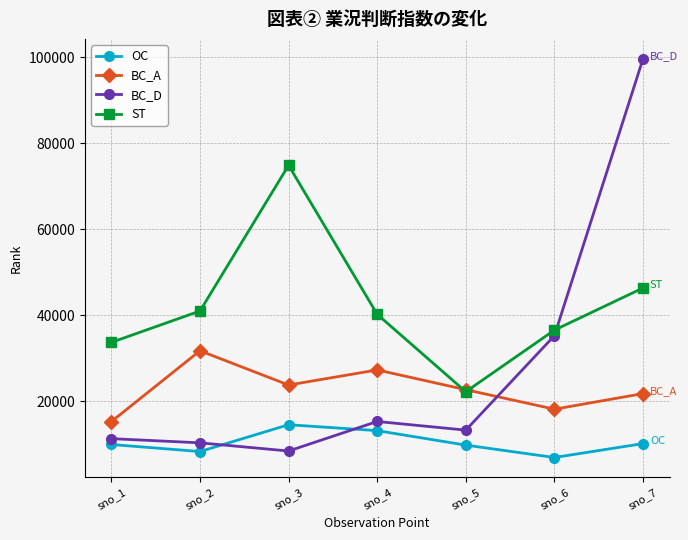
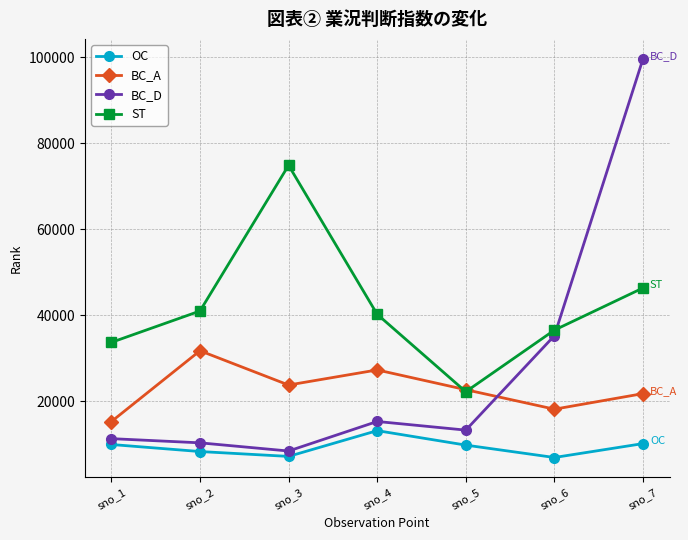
  {
    "OC": {
      "sno_1": 10000,
      "sno_2": 8000,
-     "sno_3": 15000,
+     "sno_3": 7000,
      "sno_4": 13000,
      "sno_5": 10000,
      "sno_6": 7000,
      "sno_7": 10000
    },
    "BC_A": {
      "sno_1": 15000,
      "sno_2": 32000,
      "sno_3": 24000,
      "sno_4": 27000,
      "sno_6": 18000,
      "sno_7": 22000
    },
    "BC_D": {
      "sno_1": 11000,
      "sno_2": 10000,
      "sno_3": 8000,
      "sno_4": 15000,
      "sno_5": 13000,
      "sno_6": 35000,
      "sno_7": 100000
    },
    "ST": {
      "sno_1": 34000,
      "sno_2": 41000,
      "sno_3": 75000,
      "sno_4": 40000,
      "sno_6": 37000,
      "sno_7": 46000
    }
  }
